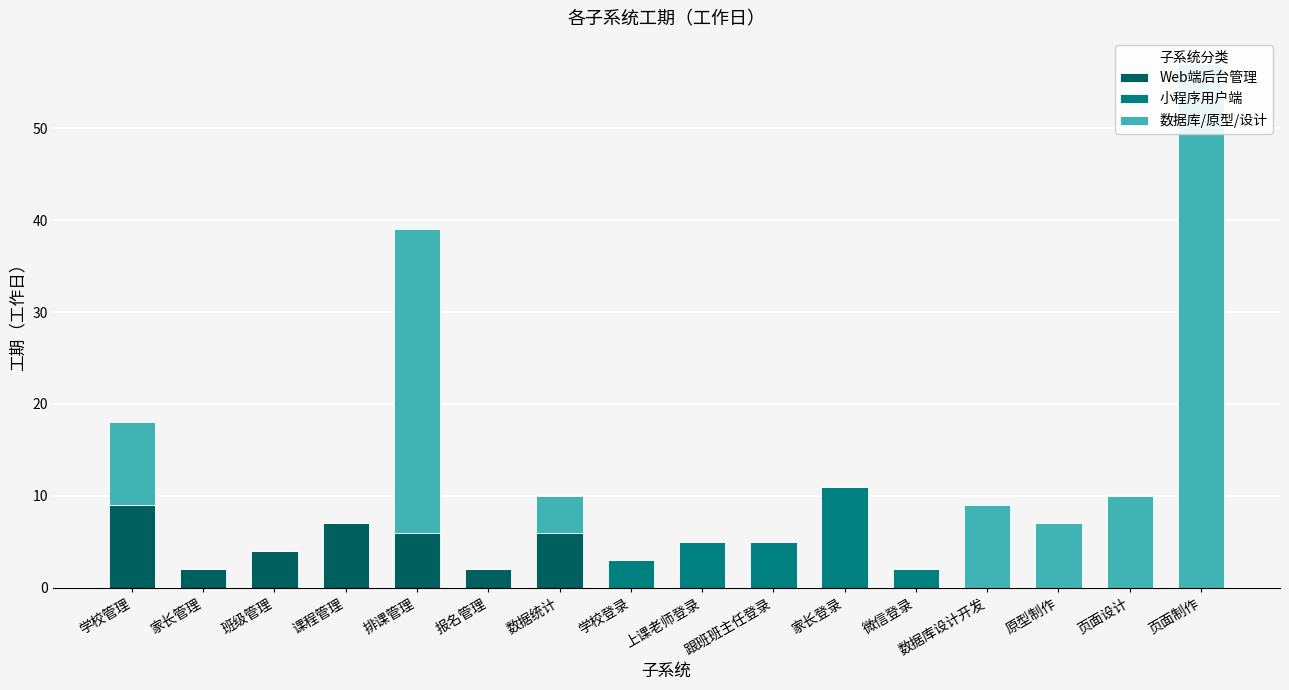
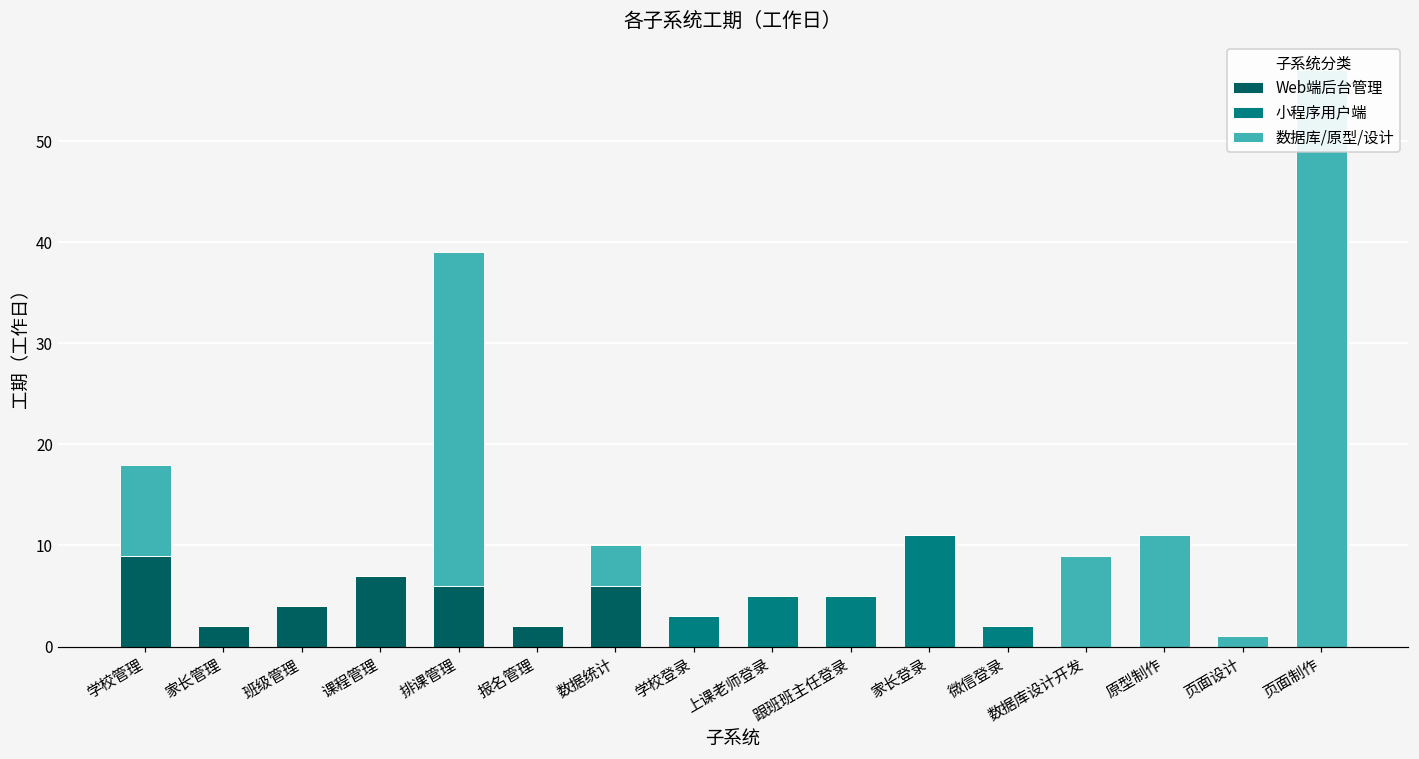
  {
    "数据库/原型/设计": {
      "学校管理": 9,
      "家长管理": 0,
      "班级管理": 0,
      "课程管理": 0,
      "排课管理": 33,
      "报名管理": 0,
      "数据统计": 4,
      "学校登录": 0,
      "上课老师登录": 0,
      "跟班班主任登录": 0,
      "家长登录": 0,
      "微信登录": 0,
      "数据库设计开发": 9,
-     "原型制作": 7,
-     "页面设计": 10
+     "原型制作": 11,
+     "页面设计": 1
    }
  }
